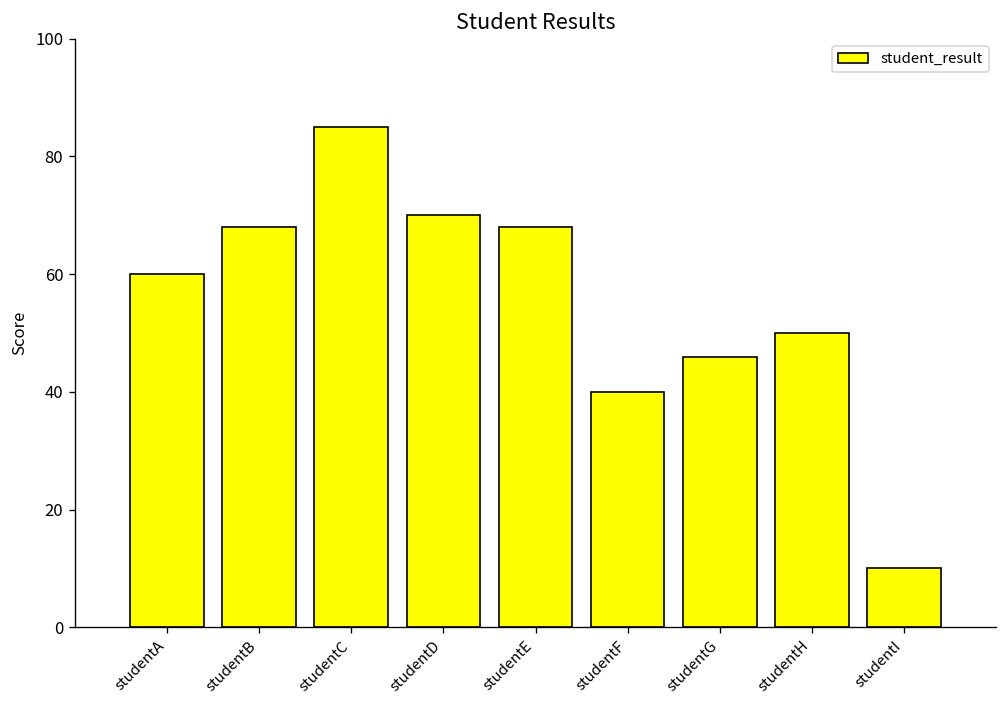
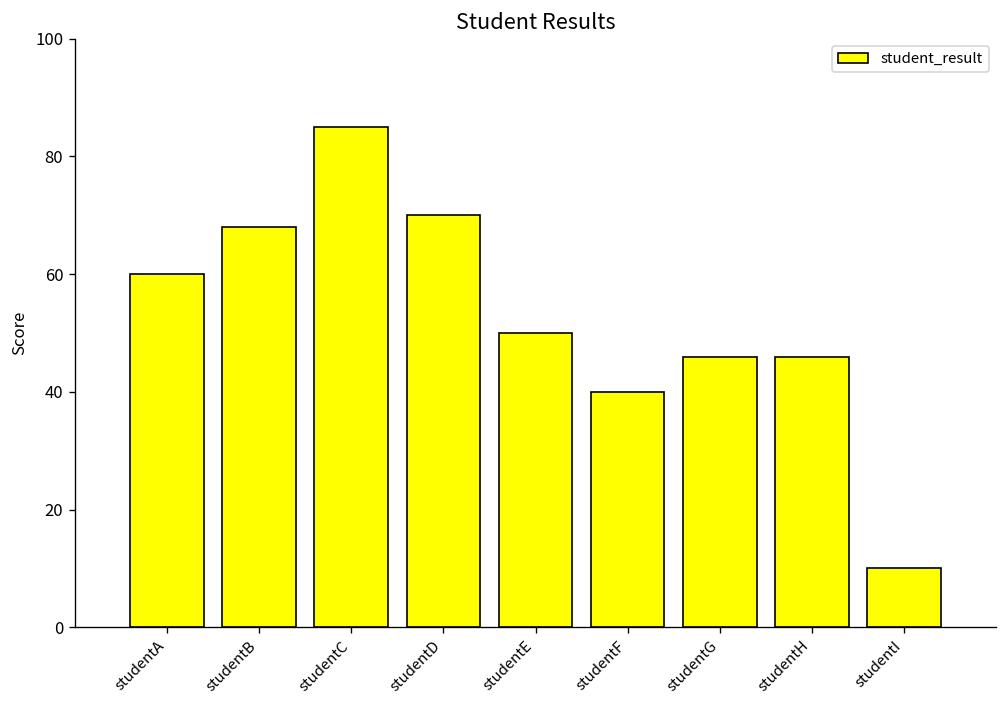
  {
    "studentA": 60,
    "studentB": 68,
    "studentC": 85,
    "studentD": 70,
-   "studentE": 68,
+   "studentE": 50,
    "studentF": 40,
    "studentG": 46,
-   "studentH": 50,
+   "studentH": 46,
    "studentI": 10
  }
